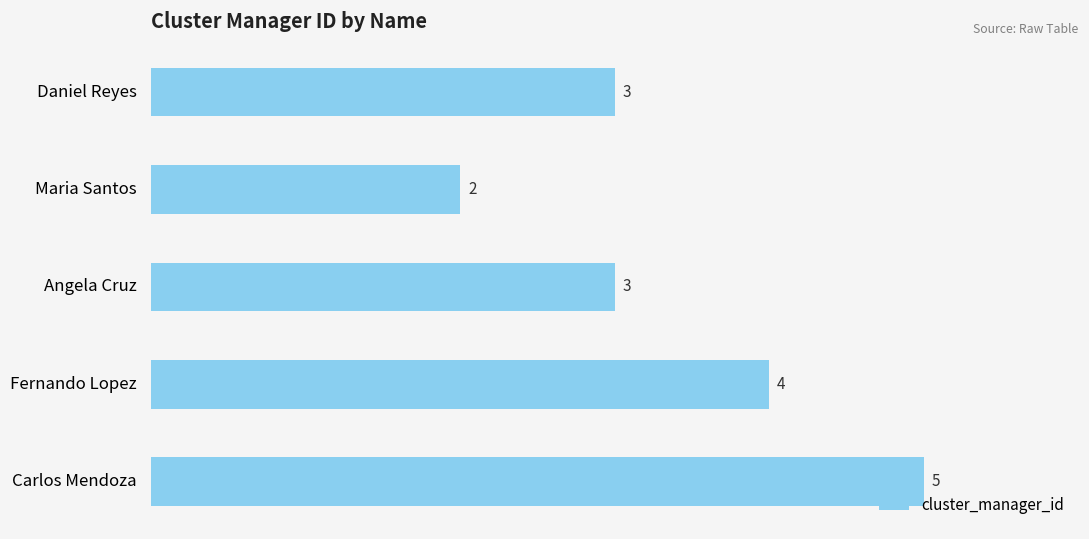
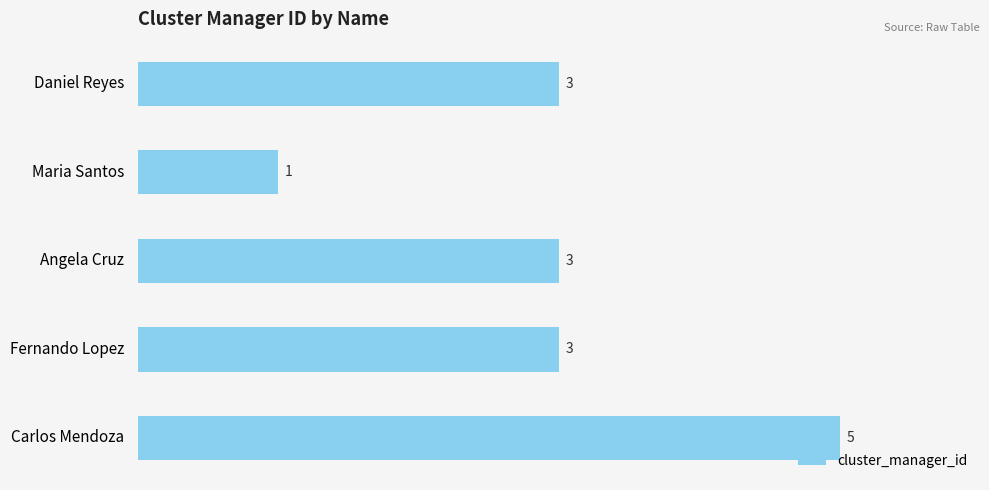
  {
    "Daniel Reyes": 3,
-   "Maria Santos": 2,
+   "Maria Santos": 1,
    "Angela Cruz": 3,
-   "Fernando Lopez": 4,
+   "Fernando Lopez": 3,
    "Carlos Mendoza": 5
  }
